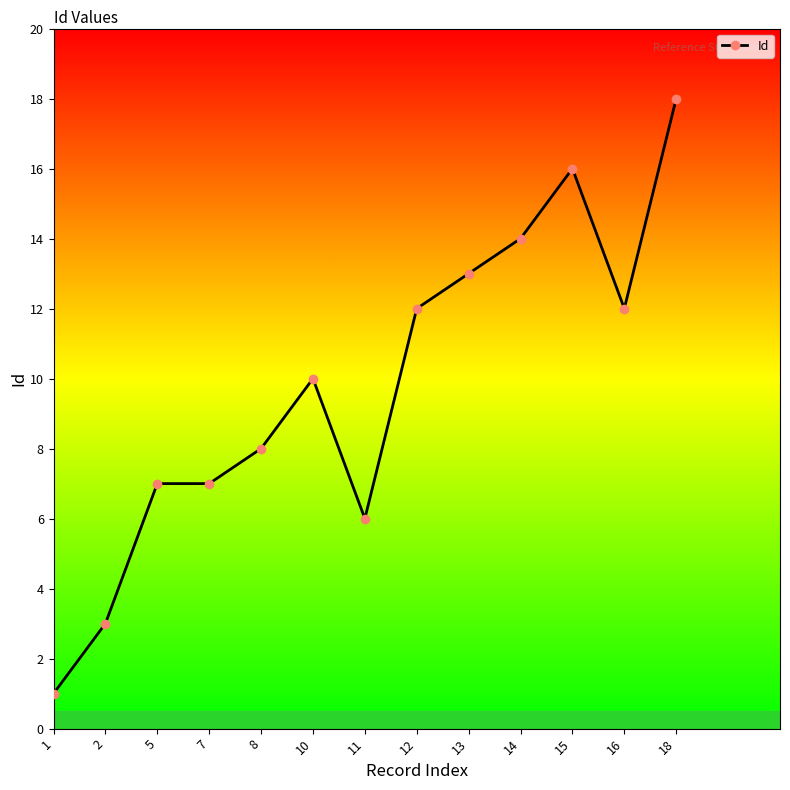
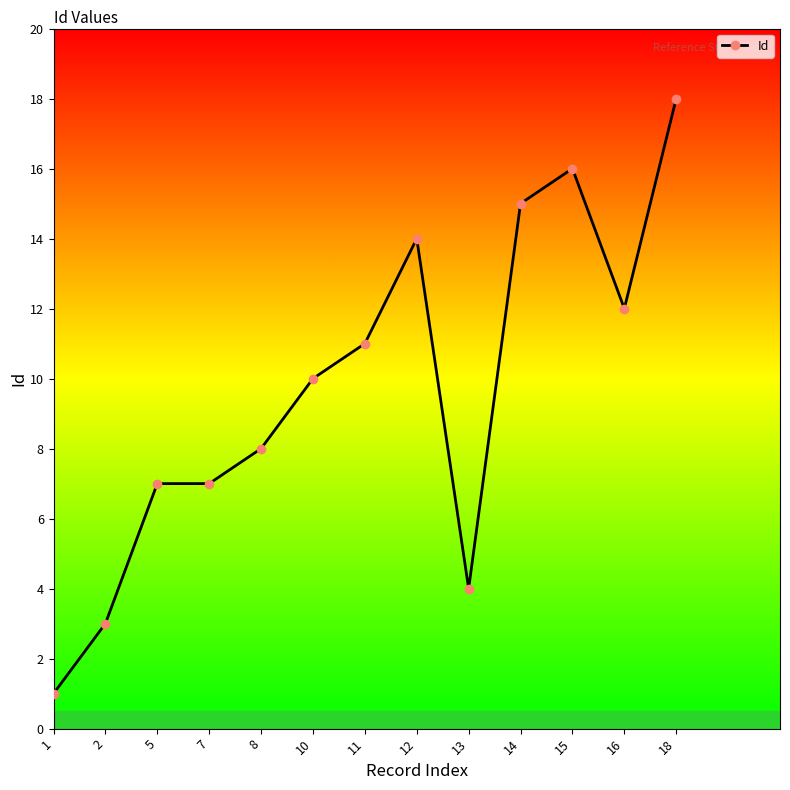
  {
    "1": 1,
    "2": 3,
    "5": 7,
    "7": 7,
    "8": 8,
    "10": 10,
-   "11": 6,
-   "12": 12,
-   "13": 13,
-   "14": 14,
+   "11": 11,
+   "12": 14,
+   "13": 4,
+   "14": 15,
    "15": 16,
    "16": 12,
    "18": 18
  }
